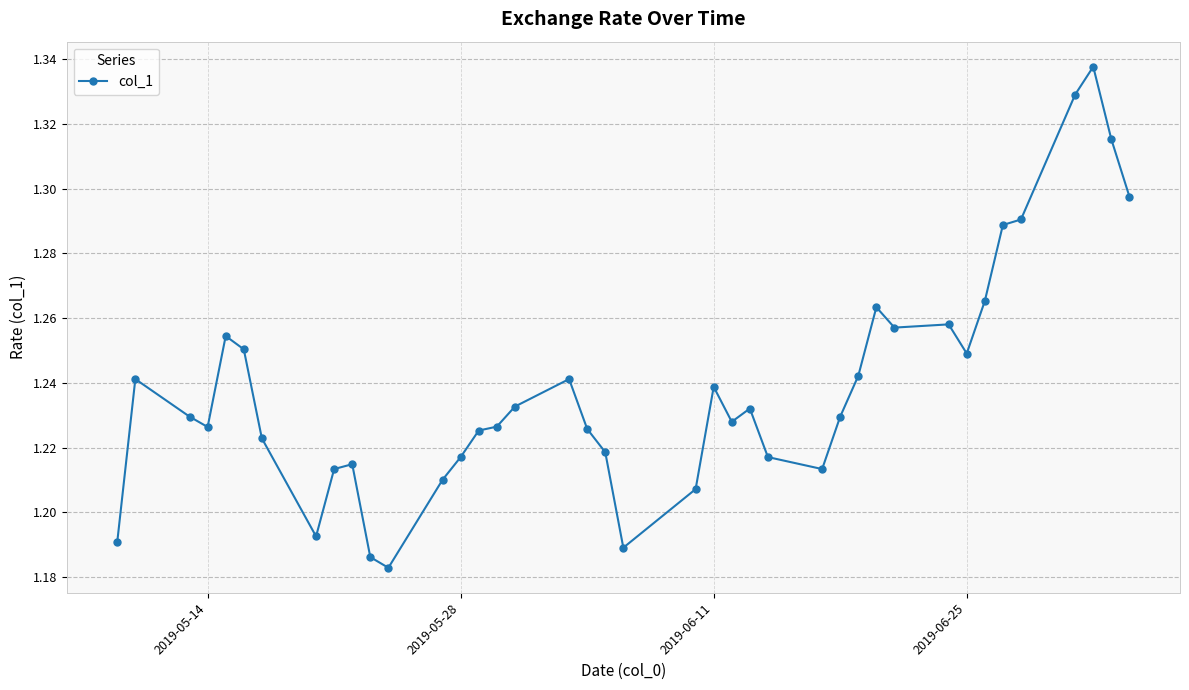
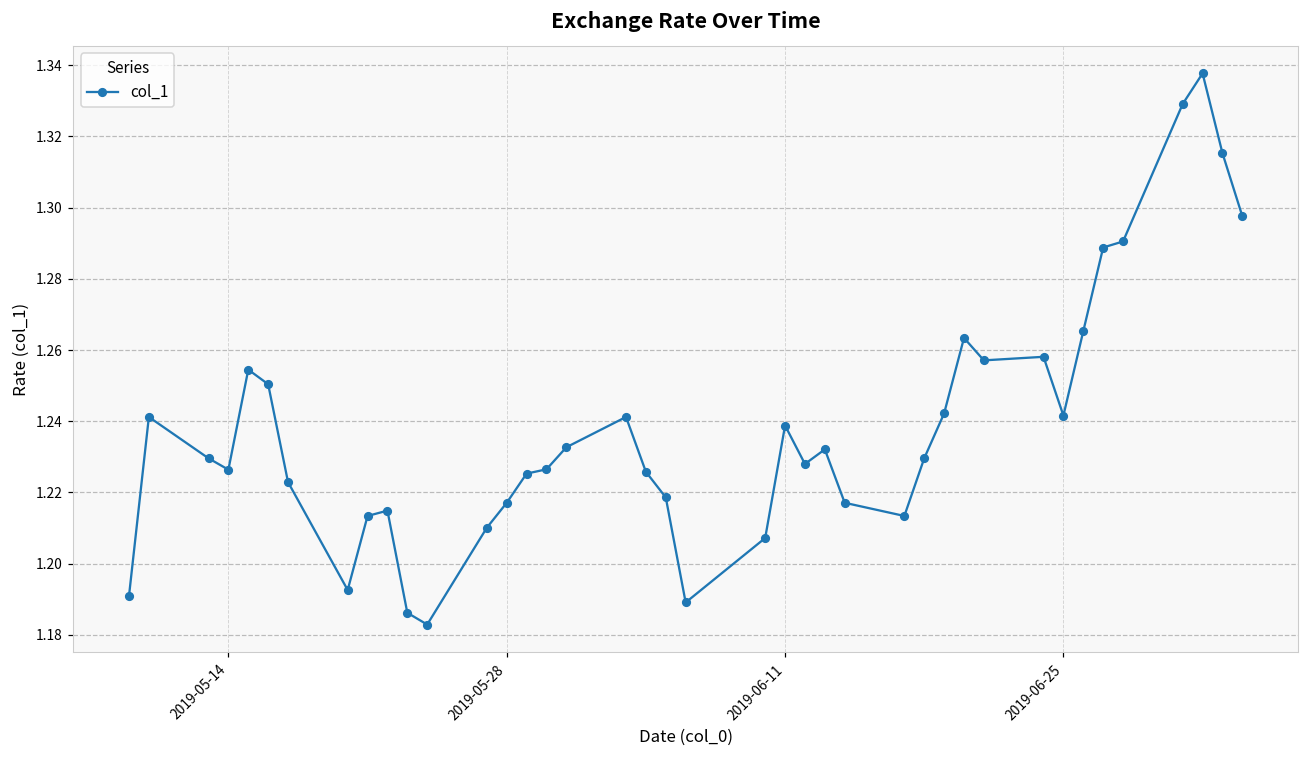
  {
    "2019-05-14": 1.226,
    "2019-05-28": 1.217,
    "2019-06-11": 1.239,
-   "2019-06-25": 1.249
+   "2019-06-25": 1.242
  }
